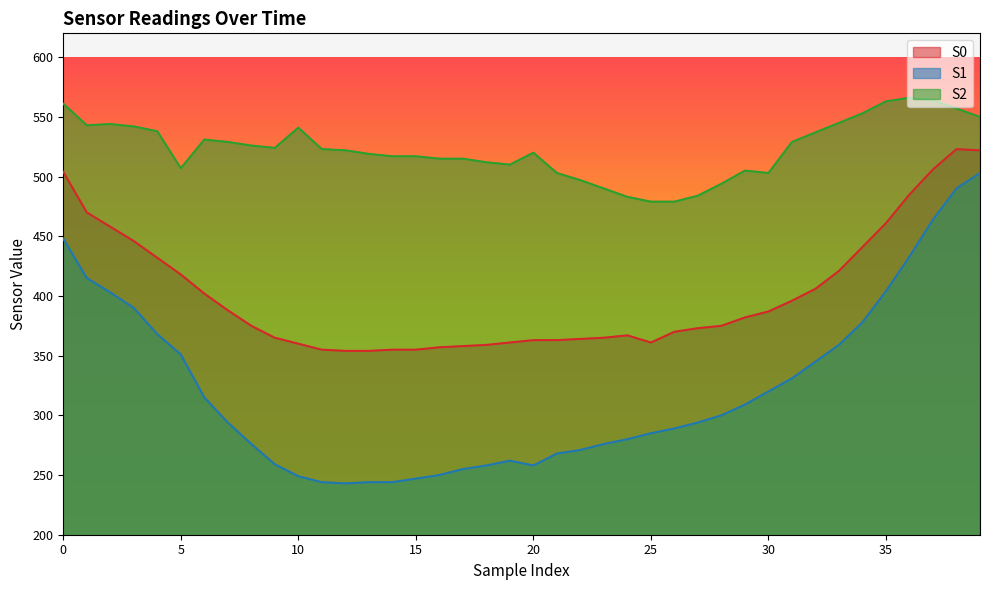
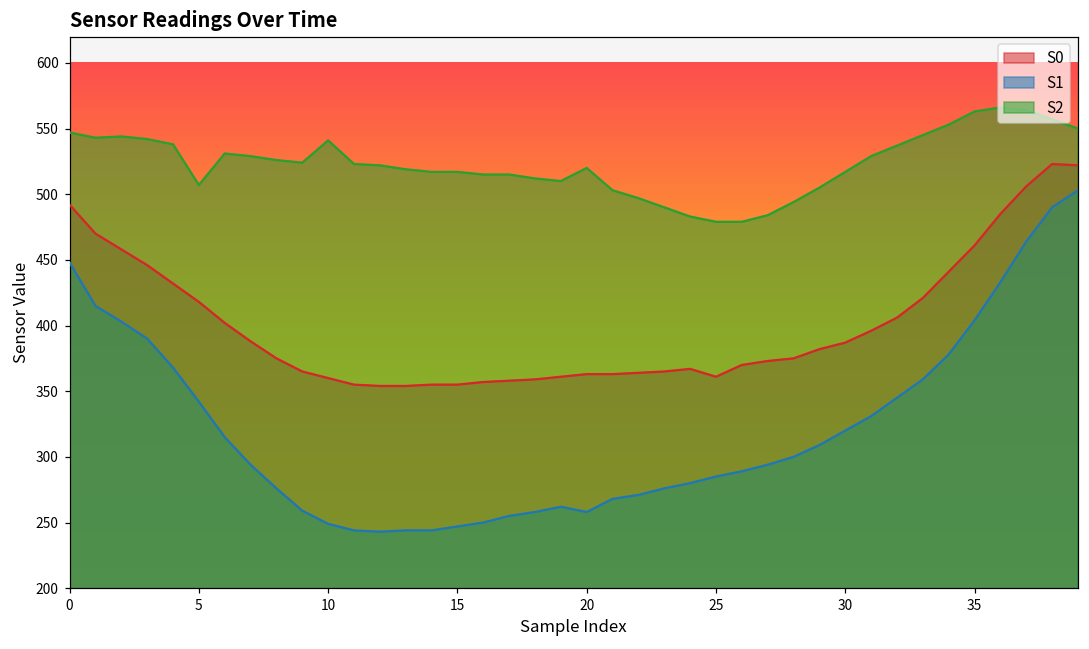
  {
    "S0": {
-     "0": 504,
+     "0": 492,
      "5": 418,
      "10": 360,
      "15": 355,
      "20": 363,
      "25": 361,
      "30": 387,
      "35": 461
    },
    "S1": {
      "0": 448,
-     "5": 351,
+     "5": 342,
      "10": 249,
      "15": 247,
      "20": 258,
      "25": 285,
      "30": 320,
      "35": 404
    },
    "S2": {
-     "0": 561,
+     "0": 547,
      "5": 507,
      "10": 541,
      "15": 517,
      "20": 520,
      "25": 479,
-     "30": 503,
+     "30": 517,
      "35": 563
    }
  }
